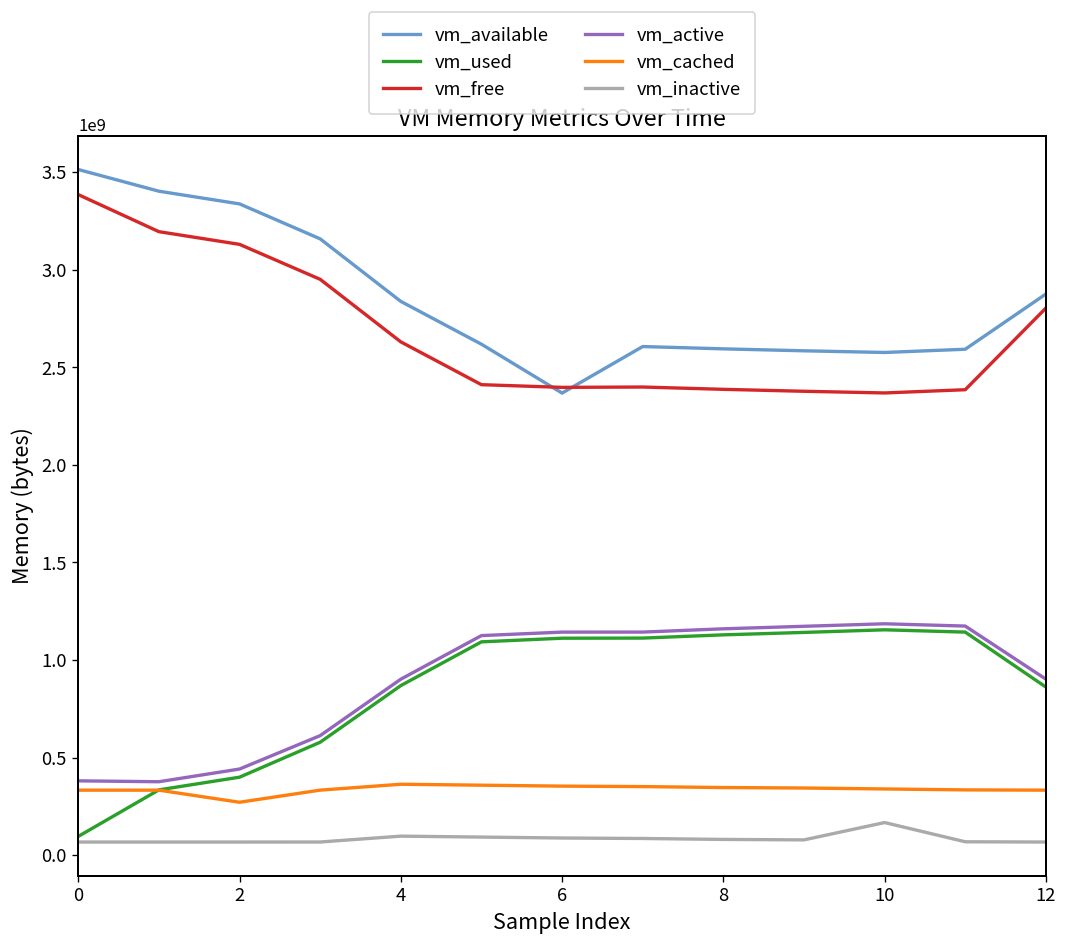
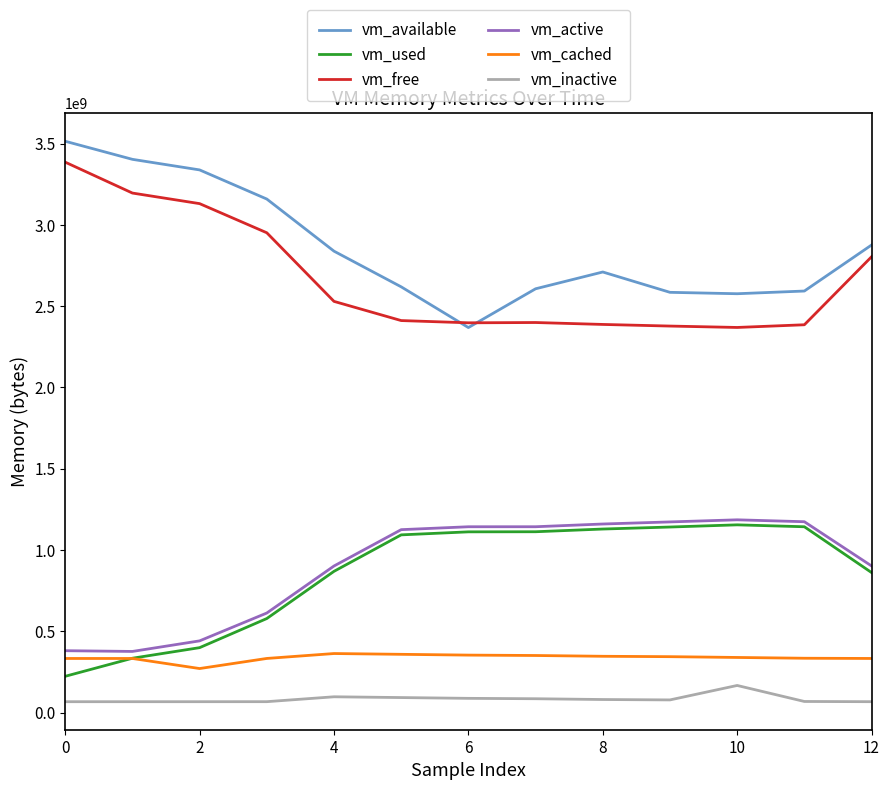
  {
    "vm_available": {
      "0": 3510000000,
      "2": 3340000000,
      "4": 2840000000,
      "6": 2370000000,
-     "8": 2600000000,
+     "8": 2710000000,
      "10": 2580000000,
      "12": 2880000000
    },
    "vm_used": {
-     "0": 100000000,
+     "0": 220000000,
      "2": 400000000,
      "4": 870000000,
      "6": 1110000000,
      "8": 1130000000,
      "10": 1150000000,
      "12": 860000000
    },
    "vm_free": {
      "0": 3390000000,
      "2": 3130000000,
-     "4": 2630000000,
+     "4": 2530000000,
      "6": 2400000000,
      "8": 2390000000,
      "10": 2370000000,
      "12": 2800000000
    },
    "vm_active": {
      "0": 380000000,
      "2": 440000000,
      "4": 900000000,
      "6": 1140000000,
      "8": 1160000000,
      "10": 1190000000,
      "12": 900000000
    },
    "vm_cached": {
      "0": 330000000,
      "2": 270000000,
      "4": 360000000,
      "6": 350000000,
      "8": 350000000,
      "10": 340000000,
      "12": 330000000
    },
    "vm_inactive": {
      "0": 70000000,
      "2": 70000000,
      "4": 100000000,
      "6": 90000000,
      "8": 80000000,
      "10": 170000000,
      "12": 70000000
    }
  }
